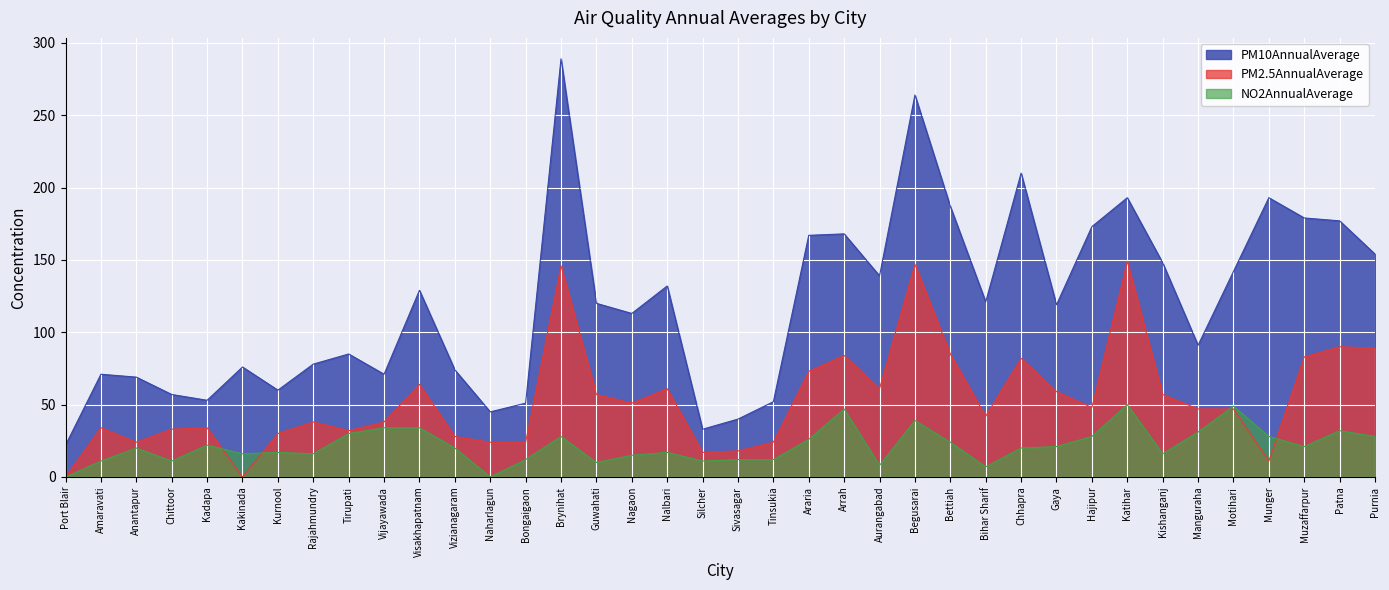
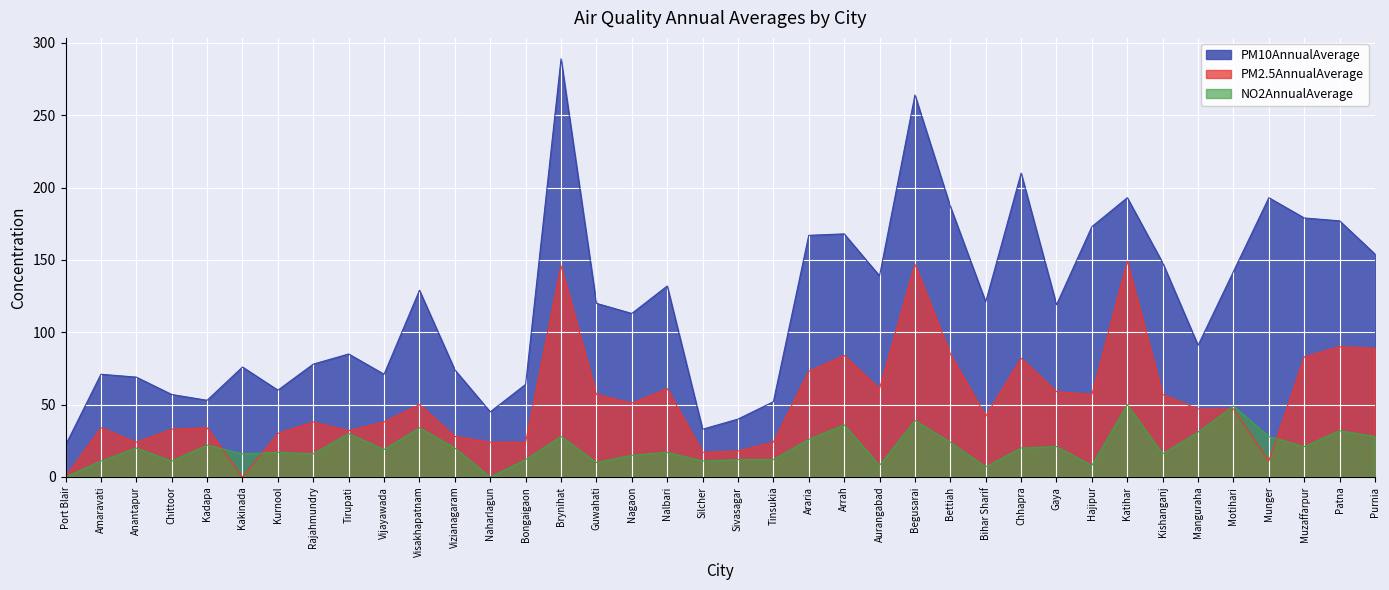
  {
    "PM10AnnualAverage": {
      "Port Blair": 22,
      "Amaravati": 71,
      "Anantapur": 69,
      "Chittoor": 57,
      "Kadapa": 53,
      "Kakinada": 76,
      "Kurnool": 60,
      "Rajahmundry": 78,
      "Tirupati": 85,
      "Vijayawada": 71,
      "Visakhapatnam": 129,
      "Vizianagaram": 74,
      "Naharlagun": 45,
-     "Bongaigaon": 51,
+     "Bongaigaon": 64,
      "Brynihat": 289,
      "Guwahati": 120,
      "Nagaon": 113,
      "Nalbari": 132,
      "Silcher": 33,
      "Sivasagar": 40,
      "Tinsukia": 52,
      "Araria": 167,
      "Arrah": 168,
      "Aurangabad": 139,
      "Begusarai": 264,
      "Bettiah": 187,
      "Bihar Sharif": 121,
      "Chhapra": 210,
      "Gaya": 119,
      "Hajipur": 173,
      "Katihar": 193,
      "Kishanganj": 148,
      "Manguraha": 91,
      "Motihari": 142,
      "Munger": 193,
      "Muzaffarpur": 179,
      "Patna": 177,
      "Purnia": 154
    },
    "PM2.5AnnualAverage": {
      "Amaravati": 34,
      "Anantapur": 24,
      "Chittoor": 33,
      "Kadapa": 34,
      "Kakinada": 0,
      "Kurnool": 30,
      "Rajahmundry": 38,
      "Tirupati": 32,
      "Vijayawada": 38,
-     "Visakhapatnam": 64,
+     "Visakhapatnam": 50,
      "Vizianagaram": 28,
      "Naharlagun": 24,
      "Bongaigaon": 24,
      "Brynihat": 146,
      "Guwahati": 57,
      "Nagaon": 51,
      "Nalbari": 61,
      "Silcher": 17,
      "Sivasagar": 18,
      "Tinsukia": 24,
      "Araria": 73,
      "Arrah": 84,
      "Aurangabad": 61,
      "Begusarai": 147,
      "Bettiah": 85,
      "Bihar Sharif": 42,
      "Chhapra": 82,
      "Gaya": 59,
-     "Hajipur": 48,
+     "Hajipur": 57,
      "Katihar": 149,
      "Kishanganj": 57,
      "Manguraha": 47,
      "Motihari": 47,
      "Munger": 11,
      "Muzaffarpur": 83,
      "Patna": 90,
      "Purnia": 89
    },
    "NO2AnnualAverage": {
      "Amaravati": 11,
      "Anantapur": 20,
      "Chittoor": 11,
      "Kadapa": 22,
      "Kakinada": 16,
      "Kurnool": 17,
      "Rajahmundry": 16,
      "Tirupati": 30,
-     "Vijayawada": 34,
+     "Vijayawada": 19,
      "Visakhapatnam": 34,
      "Vizianagaram": 20,
      "Naharlagun": 0,
      "Bongaigaon": 12,
      "Brynihat": 28,
      "Guwahati": 10,
      "Nagaon": 15,
      "Nalbari": 17,
      "Silcher": 11,
      "Sivasagar": 12,
      "Tinsukia": 12,
      "Araria": 26,
-     "Arrah": 47,
+     "Arrah": 36,
      "Aurangabad": 8,
      "Begusarai": 39,
      "Bettiah": 24,
      "Bihar Sharif": 7,
      "Chhapra": 20,
      "Gaya": 21,
-     "Hajipur": 28,
+     "Hajipur": 8,
      "Katihar": 50,
      "Kishanganj": 16,
      "Manguraha": 31,
      "Motihari": 49,
      "Munger": 28,
      "Muzaffarpur": 21,
      "Patna": 32,
      "Purnia": 28
    }
  }
